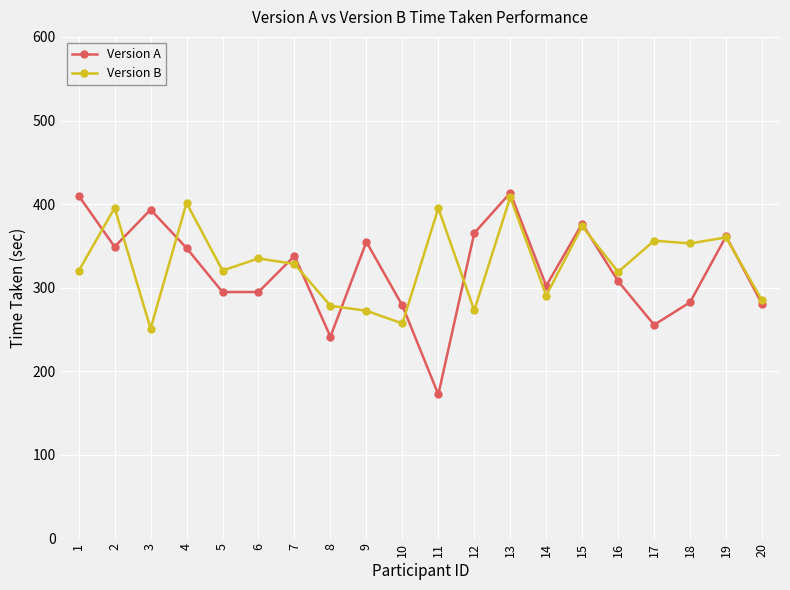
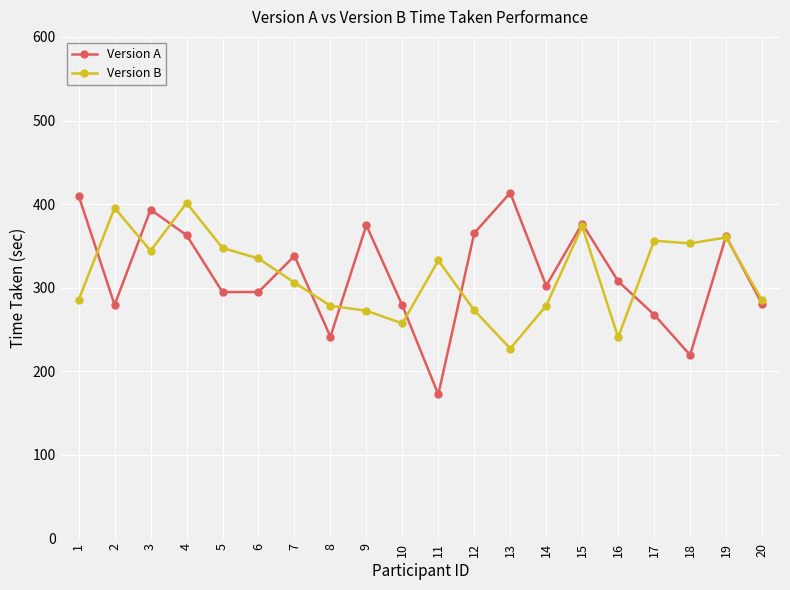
  {
    "Version A": {
      "1": 410,
-     "2": 350,
+     "2": 280,
      "3": 390,
-     "4": 350,
+     "4": 360,
      "5": 290,
      "6": 290,
      "7": 340,
      "8": 240,
-     "9": 350,
+     "9": 370,
      "10": 280,
      "11": 170,
      "12": 370,
      "13": 410,
      "14": 300,
      "15": 380,
      "16": 310,
-     "17": 260,
-     "18": 280,
+     "17": 270,
+     "18": 220,
      "20": 280
    },
    "Version B": {
-     "1": 320,
+     "1": 290,
      "2": 400,
-     "3": 250,
+     "3": 340,
      "4": 400,
-     "5": 320,
+     "5": 350,
      "6": 340,
-     "7": 330,
+     "7": 310,
      "8": 280,
      "9": 270,
      "10": 260,
-     "11": 400,
+     "11": 330,
      "12": 270,
-     "13": 410,
-     "14": 290,
+     "13": 230,
+     "14": 280,
      "15": 370,
-     "16": 320,
+     "16": 240,
      "17": 360,
      "18": 350,
      "20": 280
    }
  }
